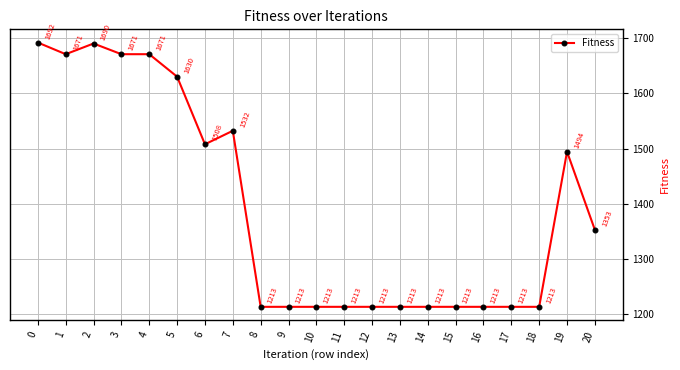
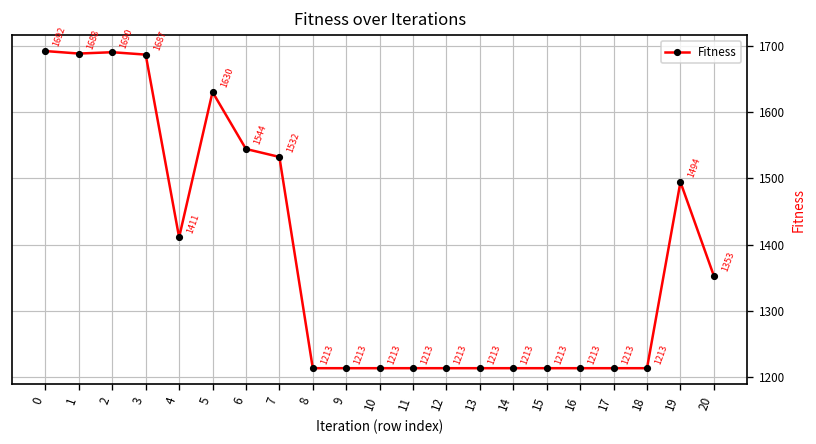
  {
    "0": 1692,
-   "1": 1671,
+   "1": 1688,
    "2": 1690,
-   "3": 1671,
-   "4": 1671,
+   "3": 1687,
+   "4": 1411,
    "5": 1630,
-   "6": 1508,
+   "6": 1544,
    "7": 1532,
    "8": 1213,
    "9": 1213,
    "10": 1213,
    "11": 1213,
    "12": 1213,
    "13": 1213,
    "14": 1213,
    "15": 1213,
    "16": 1213,
    "17": 1213,
    "18": 1213,
    "19": 1494,
    "20": 1353
  }
